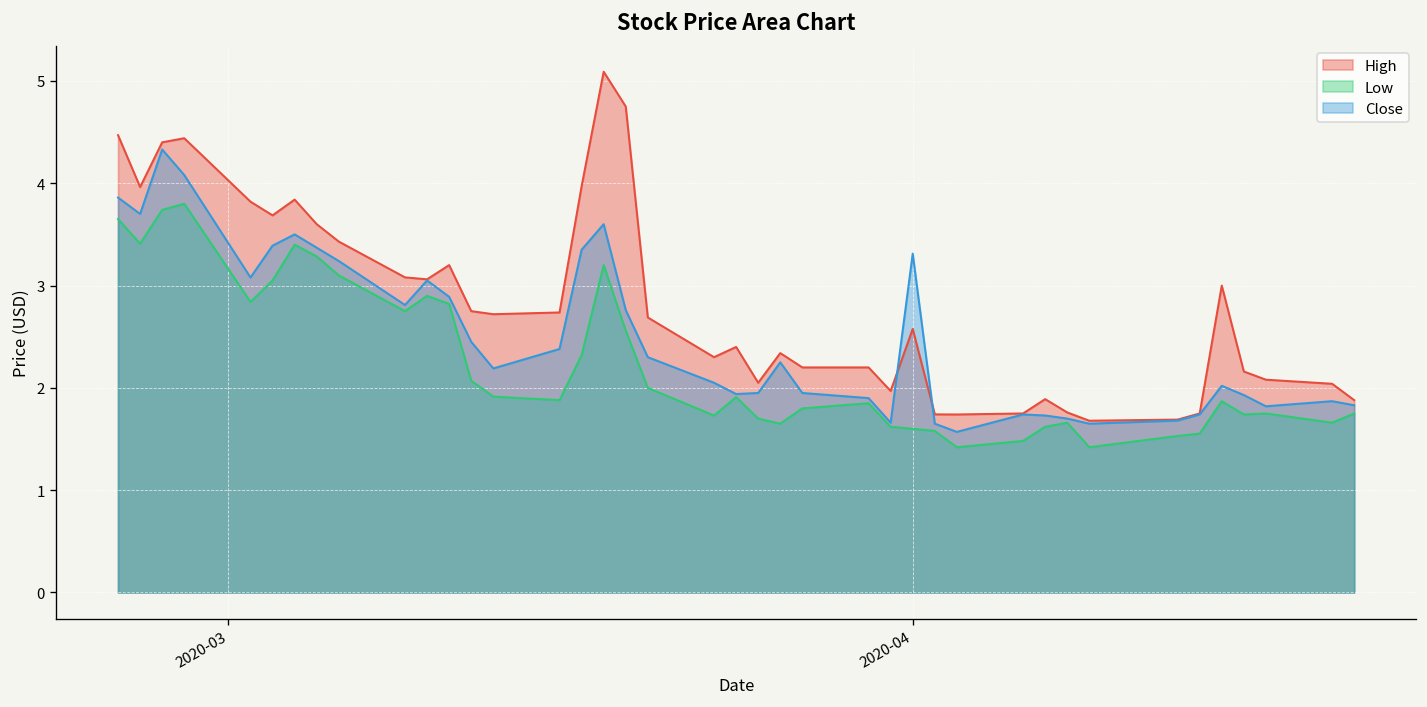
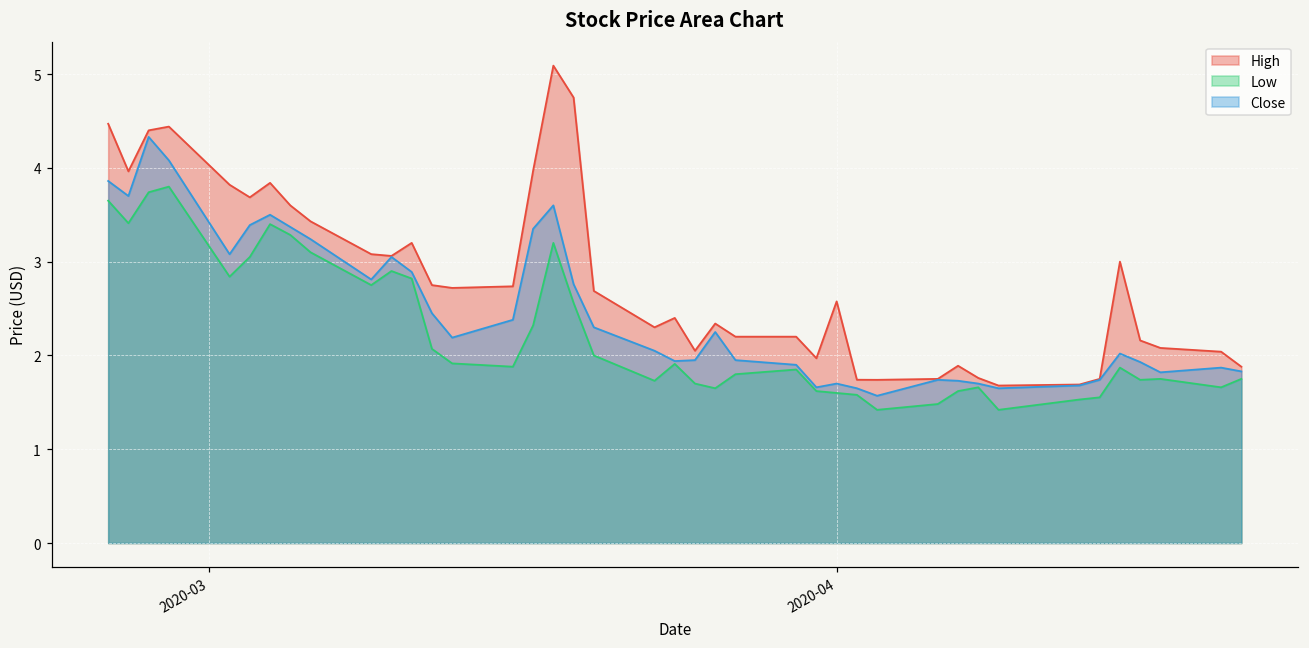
  {
    "High": {
      "2020-04": 2.6
    },
    "Low": {
      "2020-04": 1.6
    },
    "Close": {
-     "2020-04": 3.3
+     "2020-04": 1.7
    }
  }
